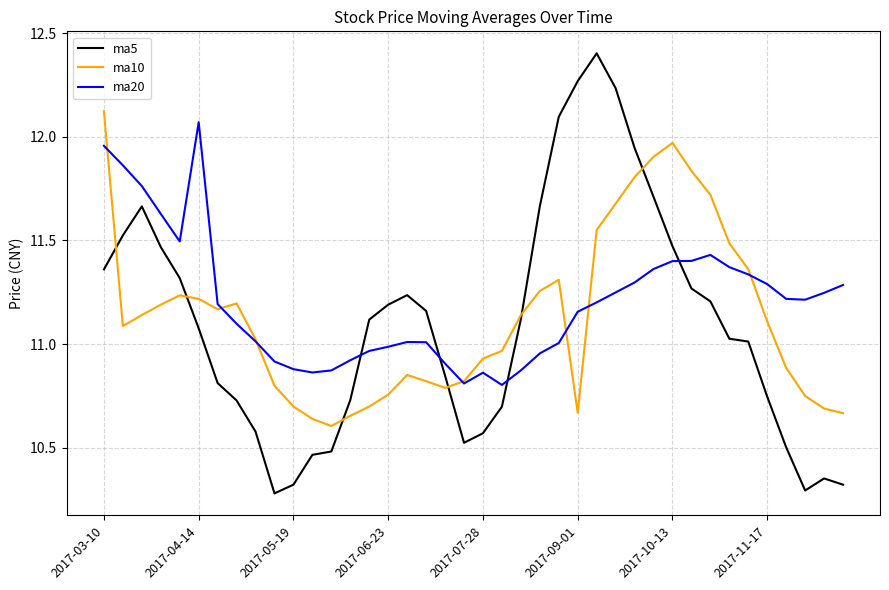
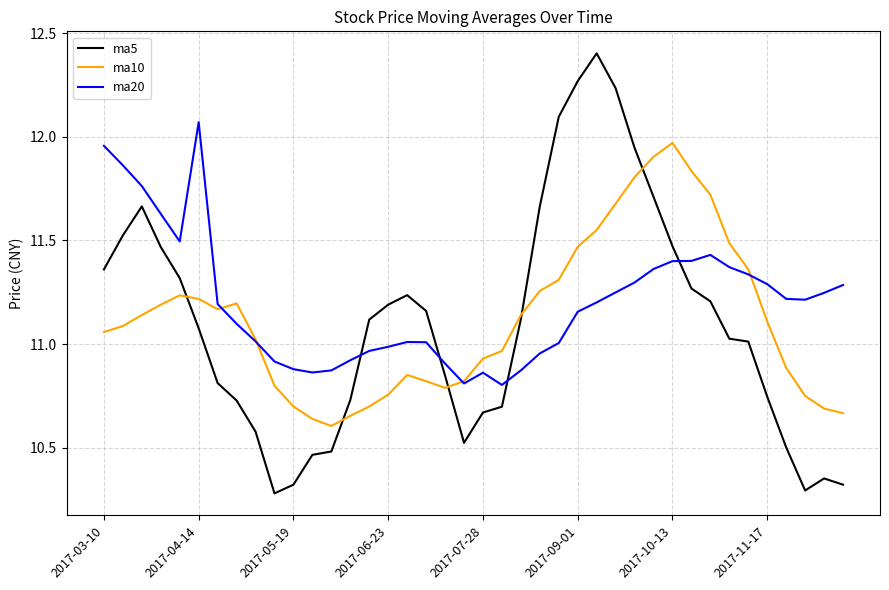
  {
    "ma5": {
      "2017-03-10": 11.36,
      "2017-04-14": 11.08,
      "2017-05-19": 10.32,
      "2017-06-23": 11.19,
-     "2017-07-28": 10.57,
+     "2017-07-28": 10.67,
      "2017-09-01": 12.27,
      "2017-10-13": 11.47,
      "2017-11-17": 10.75
    },
    "ma10": {
-     "2017-03-10": 12.12,
+     "2017-03-10": 11.06,
      "2017-04-14": 11.22,
      "2017-05-19": 10.70,
      "2017-06-23": 10.76,
      "2017-07-28": 10.93,
-     "2017-09-01": 10.67,
+     "2017-09-01": 11.47,
      "2017-10-13": 11.97,
      "2017-11-17": 11.11
    },
    "ma20": {
      "2017-03-10": 11.96,
      "2017-04-14": 12.07,
      "2017-05-19": 10.88,
      "2017-06-23": 10.99,
      "2017-07-28": 10.86,
      "2017-09-01": 11.16,
      "2017-10-13": 11.40,
      "2017-11-17": 11.29
    }
  }
